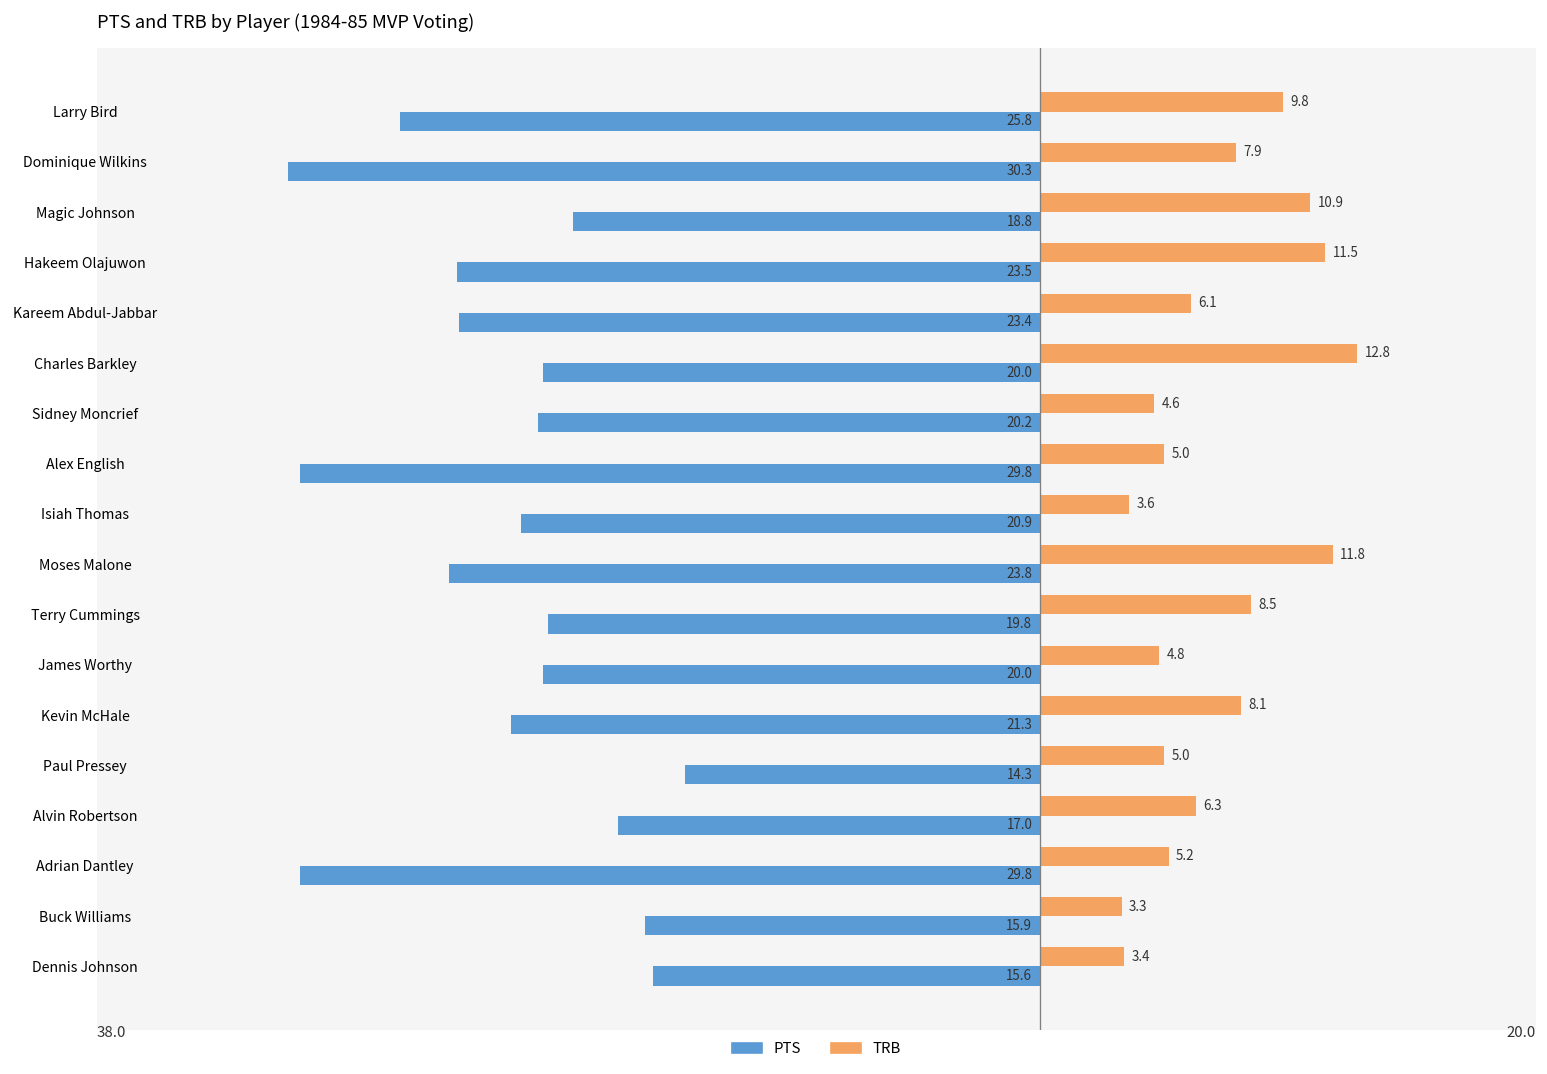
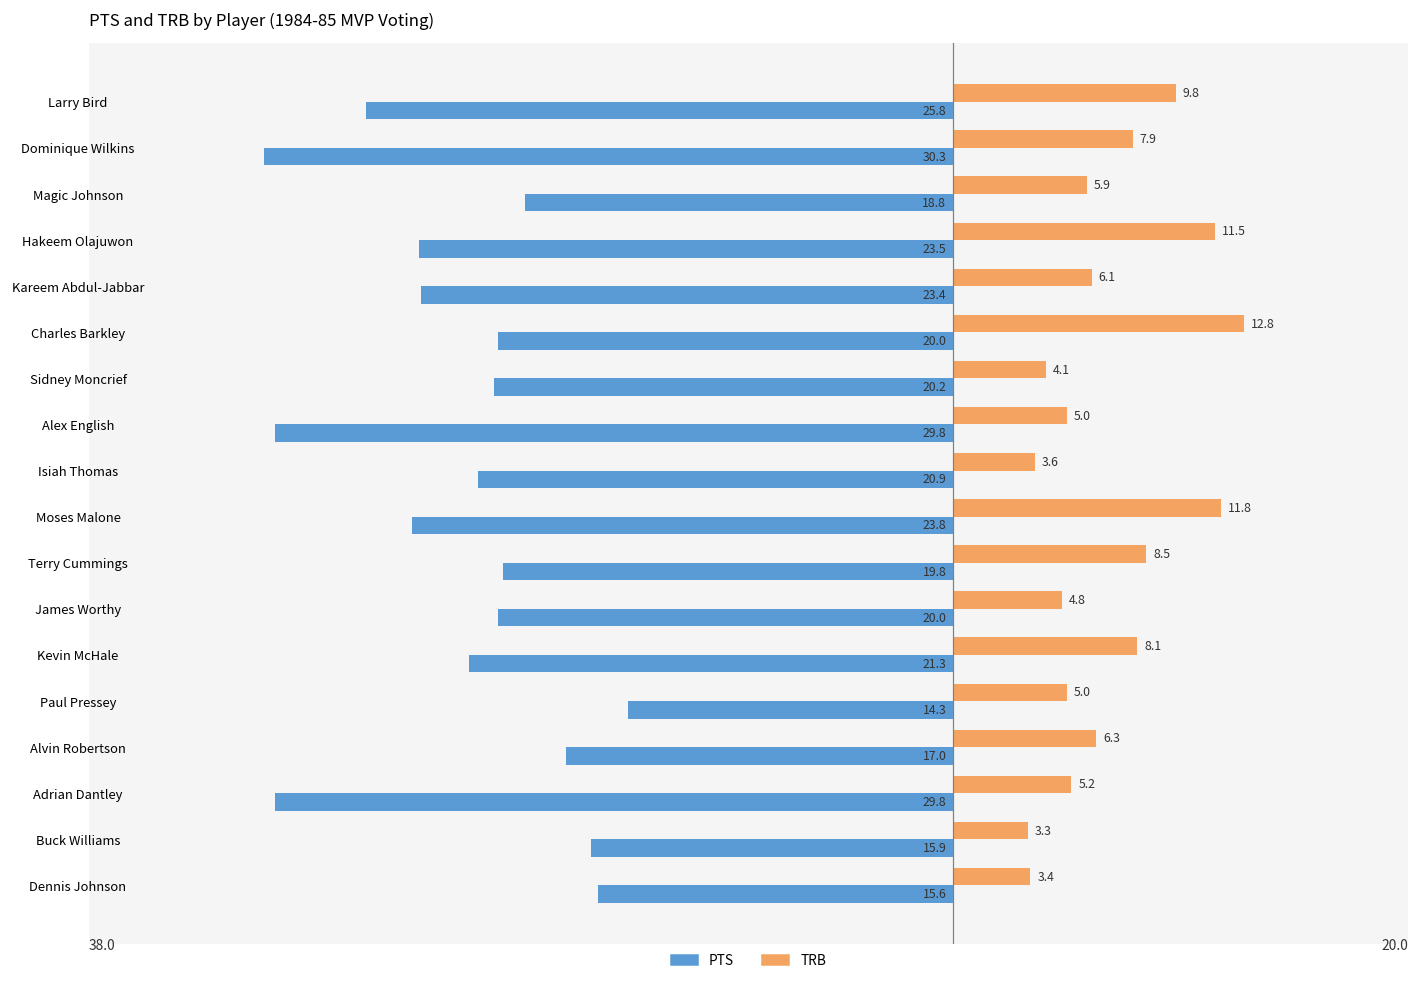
  {
    "TRB": {
      "Larry Bird": 9.8,
      "Dominique Wilkins": 7.9,
-     "Magic Johnson": 10.9,
+     "Magic Johnson": 5.9,
      "Hakeem Olajuwon": 11.5,
      "Kareem Abdul-Jabbar": 6.1,
      "Charles Barkley": 12.8,
-     "Sidney Moncrief": 4.6,
+     "Sidney Moncrief": 4.1,
      "Alex English": 5.0,
      "Isiah Thomas": 3.6,
      "Moses Malone": 11.8,
      "Terry Cummings": 8.5,
      "James Worthy": 4.8,
      "Kevin McHale": 8.1,
      "Paul Pressey": 5.0,
      "Alvin Robertson": 6.3,
      "Adrian Dantley": 5.2,
      "Buck Williams": 3.3,
      "Dennis Johnson": 3.4
    }
  }
